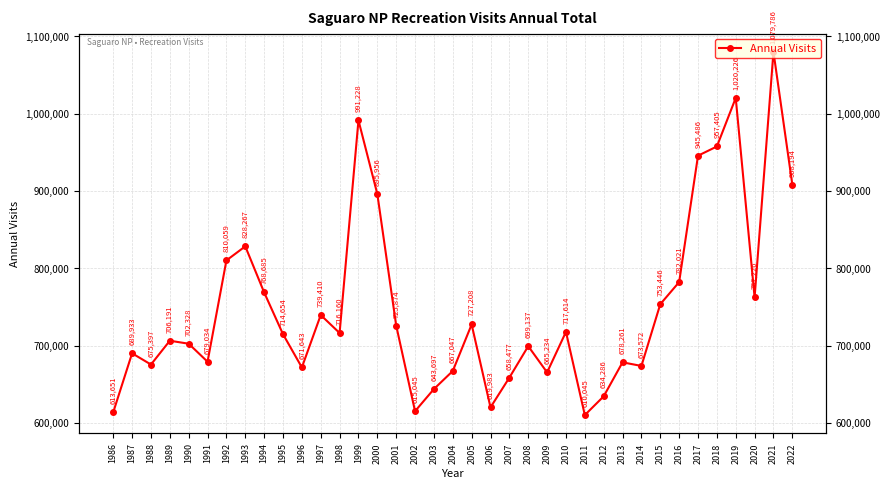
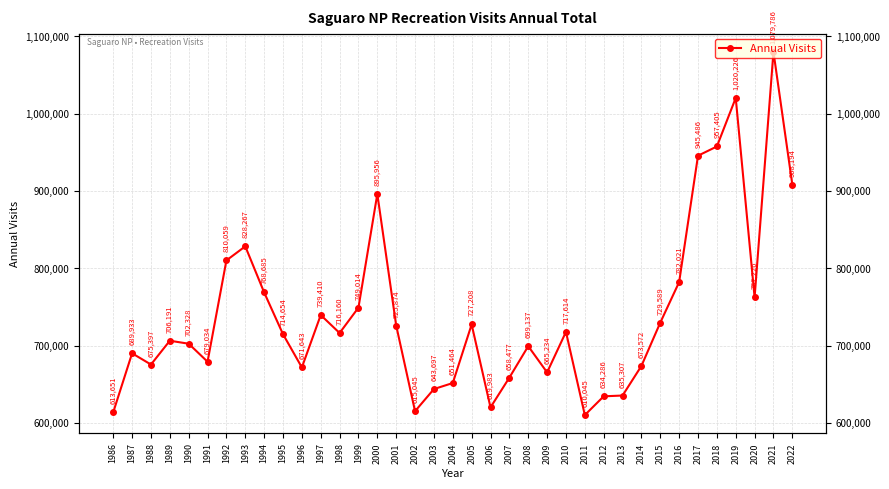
  {
    "1986": "613,651",
    "1987": "689,933",
    "1988": "675,397",
    "1989": "706,191",
    "1990": "702,328",
    "1991": "679,034",
    "1992": "810,059",
    "1993": "828,267",
    "1994": "768,685",
    "1995": "714,654",
    "1996": "671,643",
    "1997": "739,410",
    "1998": "716,160",
-   "1999": "991,228",
+   "1999": "749,014",
    "2000": "895,956",
    "2001": "725,874",
    "2002": "615,045",
    "2003": "643,697",
-   "2004": "667,047",
+   "2004": "651,464",
    "2005": "727,208",
    "2006": "619,983",
    "2007": "658,477",
    "2008": "699,137",
    "2009": "665,234",
    "2010": "717,614",
    "2011": "610,045",
    "2012": "634,286",
-   "2013": "678,261",
+   "2013": "635,307",
    "2014": "673,572",
-   "2015": "753,446",
+   "2015": "729,589",
    "2016": "782,021",
    "2017": "945,486",
    "2018": "957,405",
    "2020": "762,226",
    "2022": "908,194"
  }
